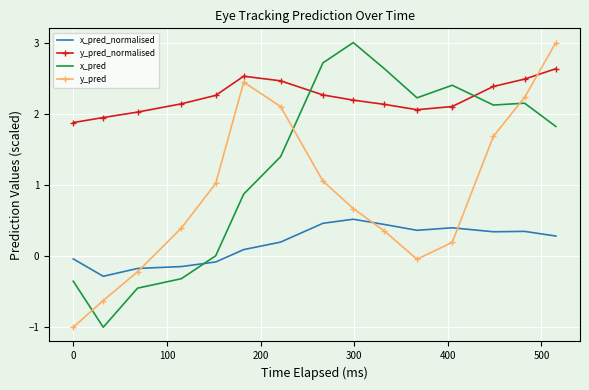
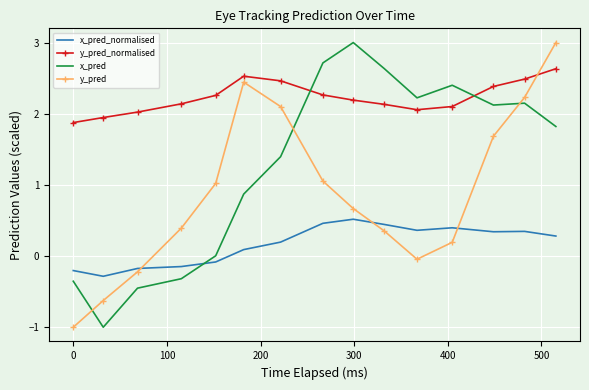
  {
    "x_pred_normalised": {
-     "0": 0.0
+     "0": -0.2
    },
    "y_pred_normalised": {
      "0": 1.9
    },
    "x_pred": {
      "0": -0.4
    },
    "y_pred": {
      "0": -1.0
    }
  }
